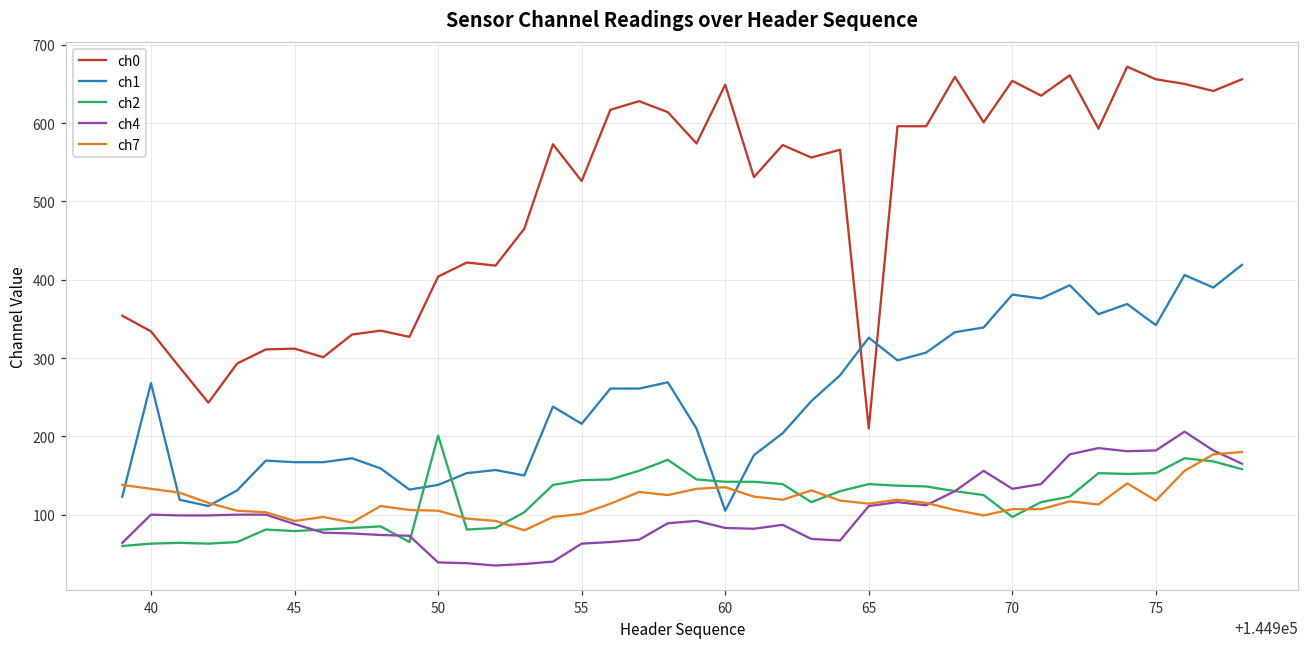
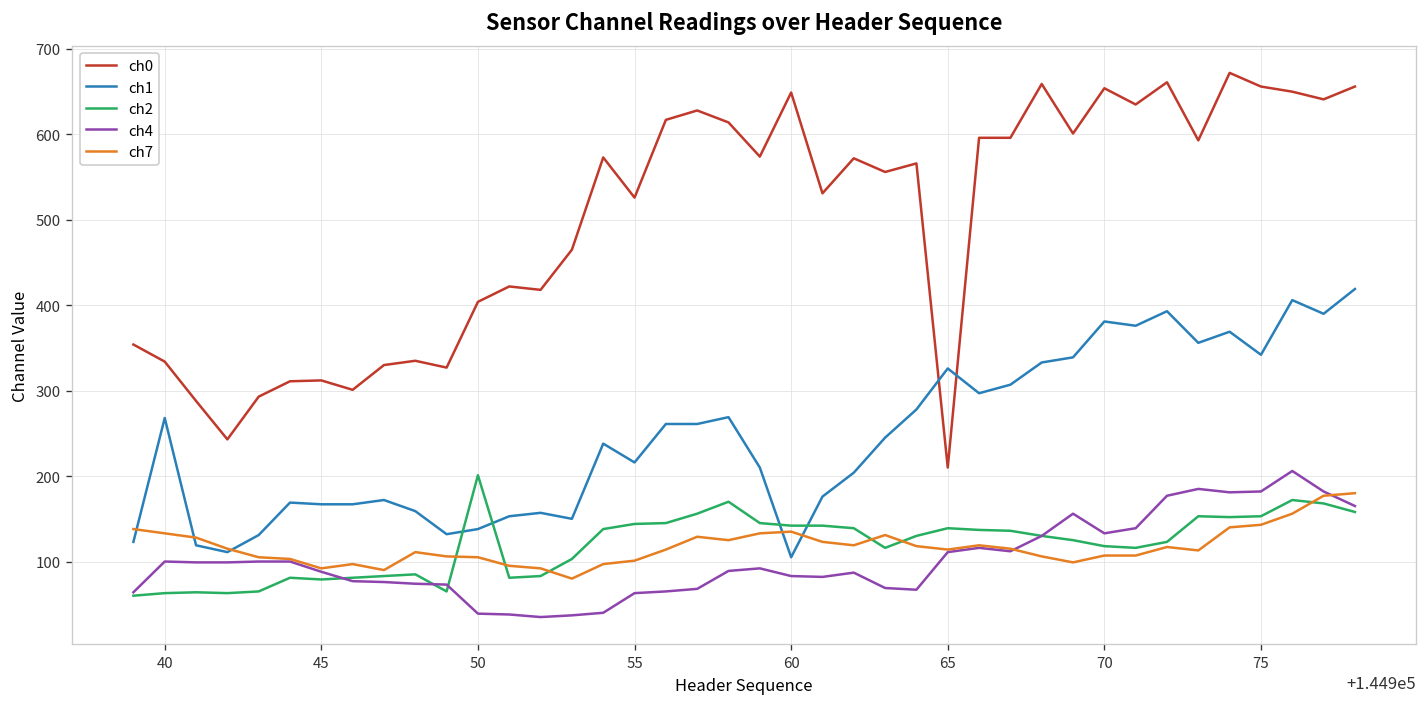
  {
    "ch0": {
      "40": 330,
      "45": 310,
      "50": 400,
      "55": 530,
      "60": 650,
      "65": 210,
      "70": 650,
      "75": 660
    },
    "ch1": {
      "40": 270,
      "45": 170,
      "50": 140,
      "55": 220,
      "60": 110,
      "65": 330,
      "70": 380,
      "75": 340
    },
    "ch2": {
      "40": 60,
      "45": 80,
      "50": 200,
      "55": 140,
      "60": 140,
      "65": 140,
-     "70": 100,
+     "70": 120,
      "75": 150
    },
    "ch4": {
      "40": 100,
      "45": 90,
      "50": 40,
      "55": 60,
      "60": 80,
      "70": 130,
      "75": 180
    },
    "ch7": {
      "40": 130,
      "45": 90,
      "50": 110,
      "55": 100,
      "60": 140,
      "70": 110,
-     "75": 120
+     "75": 140
    }
  }
